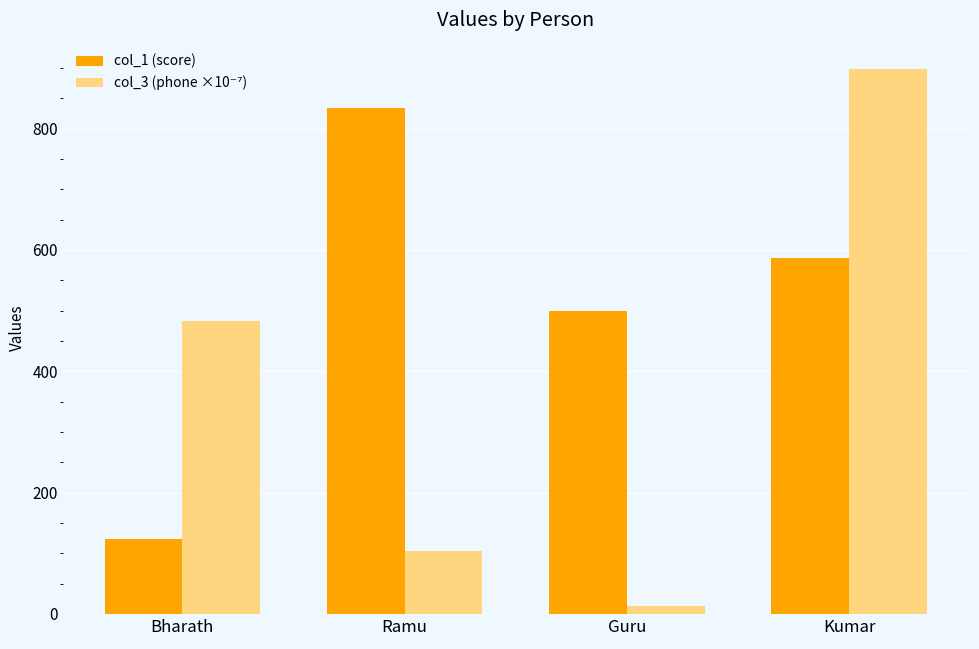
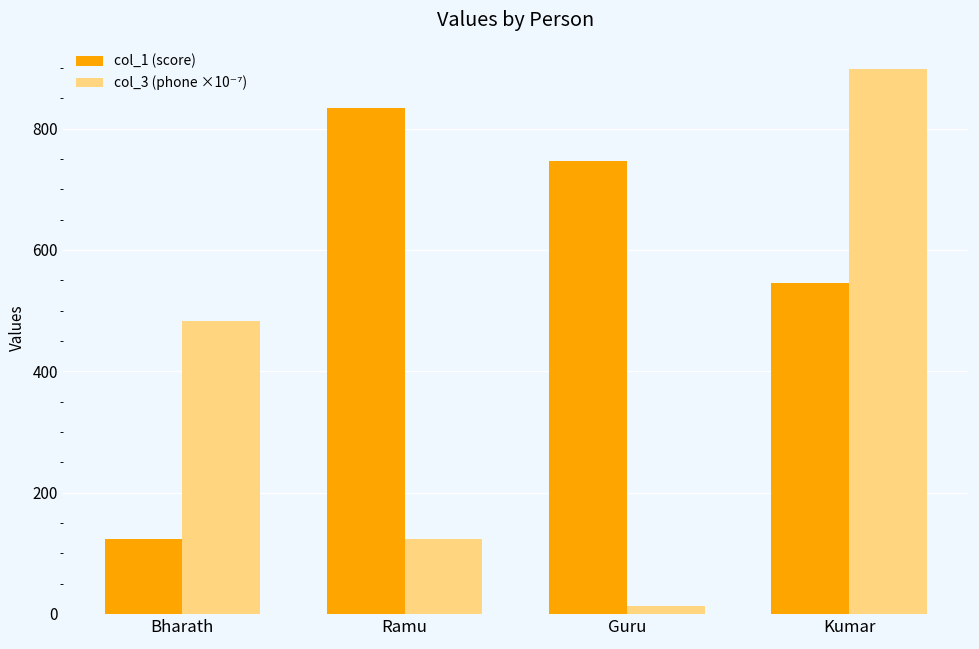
  {
    "col_1 (score)": {
      "Bharath": 120,
      "Ramu": 830,
-     "Guru": 500,
-     "Kumar": 590
+     "Guru": 750,
+     "Kumar": 550
    },
    "col_3 (phone ×10⁻⁷)": {
      "Bharath": 480,
-     "Ramu": 100,
+     "Ramu": 120,
      "Guru": 10,
      "Kumar": 900
    }
  }
